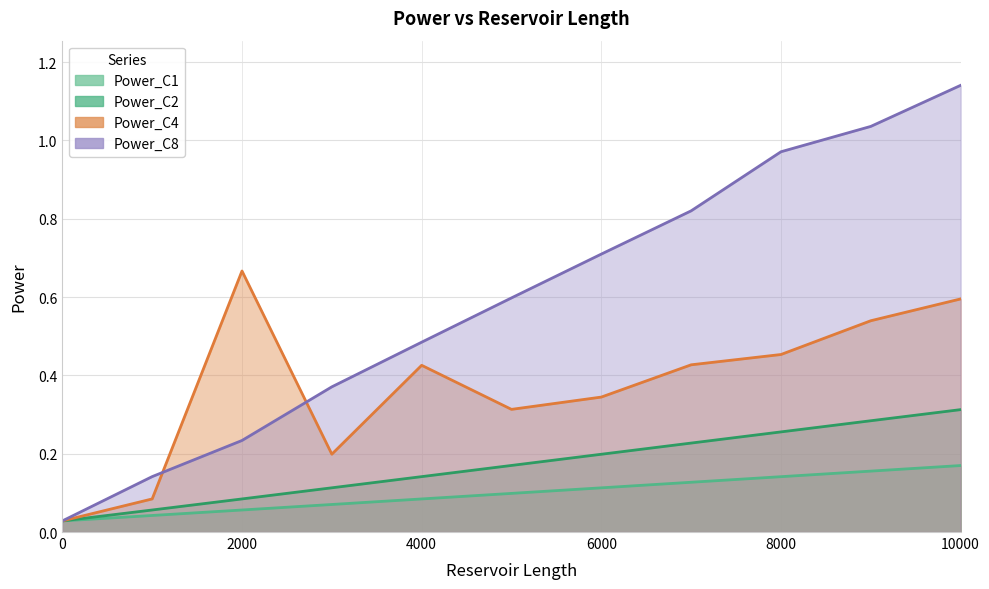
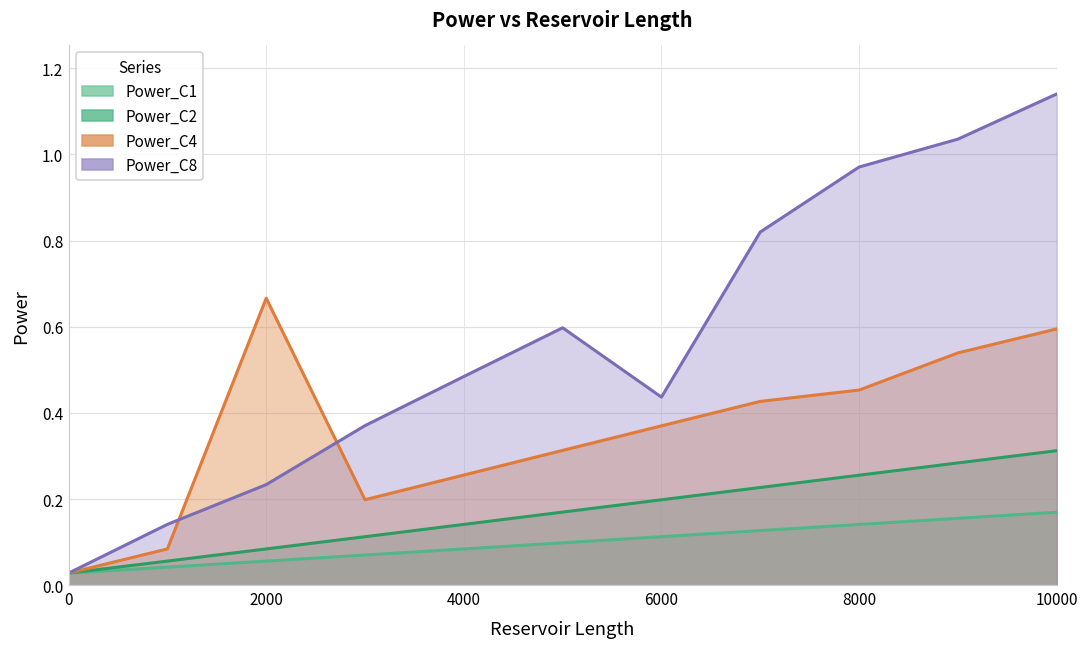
  {
    "Power_C4": {
      "2000": 0.67,
-     "4000": 0.43,
-     "6000": 0.34,
+     "4000": 0.26,
+     "6000": 0.37,
      "8000": 0.45,
      "10000": 0.60
    },
    "Power_C8": {
      "2000": 0.23,
      "4000": 0.48,
-     "6000": 0.71,
+     "6000": 0.44,
      "8000": 0.97,
      "10000": 1.14
    }
  }
